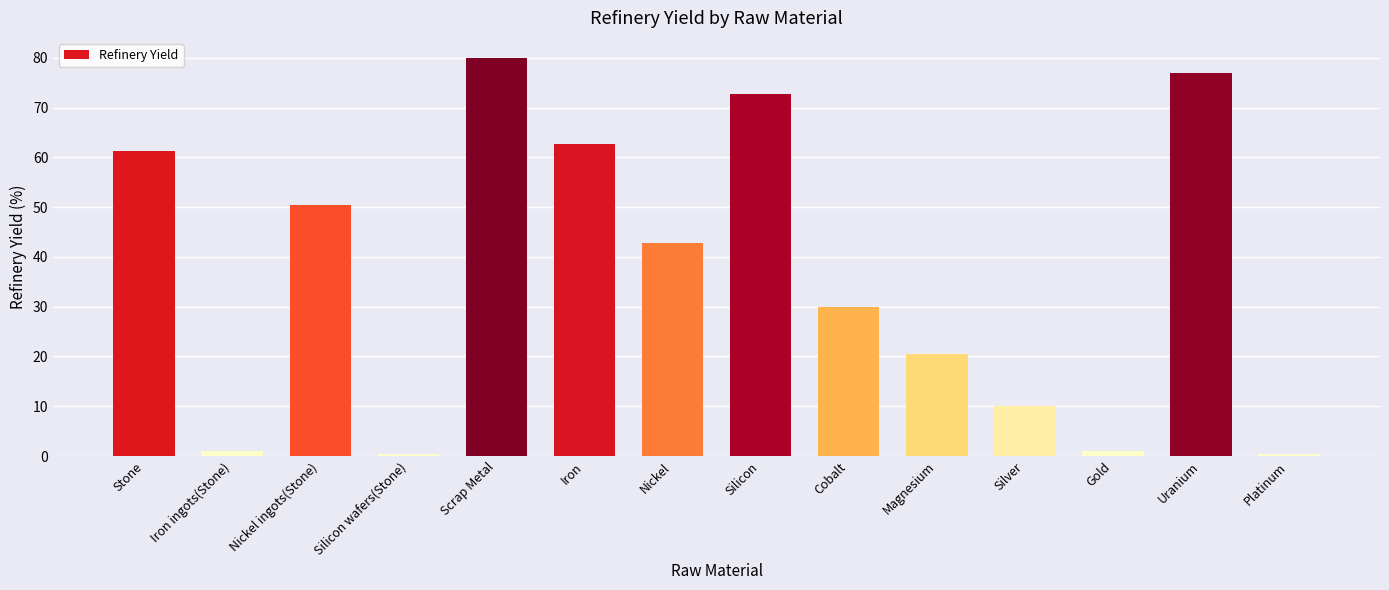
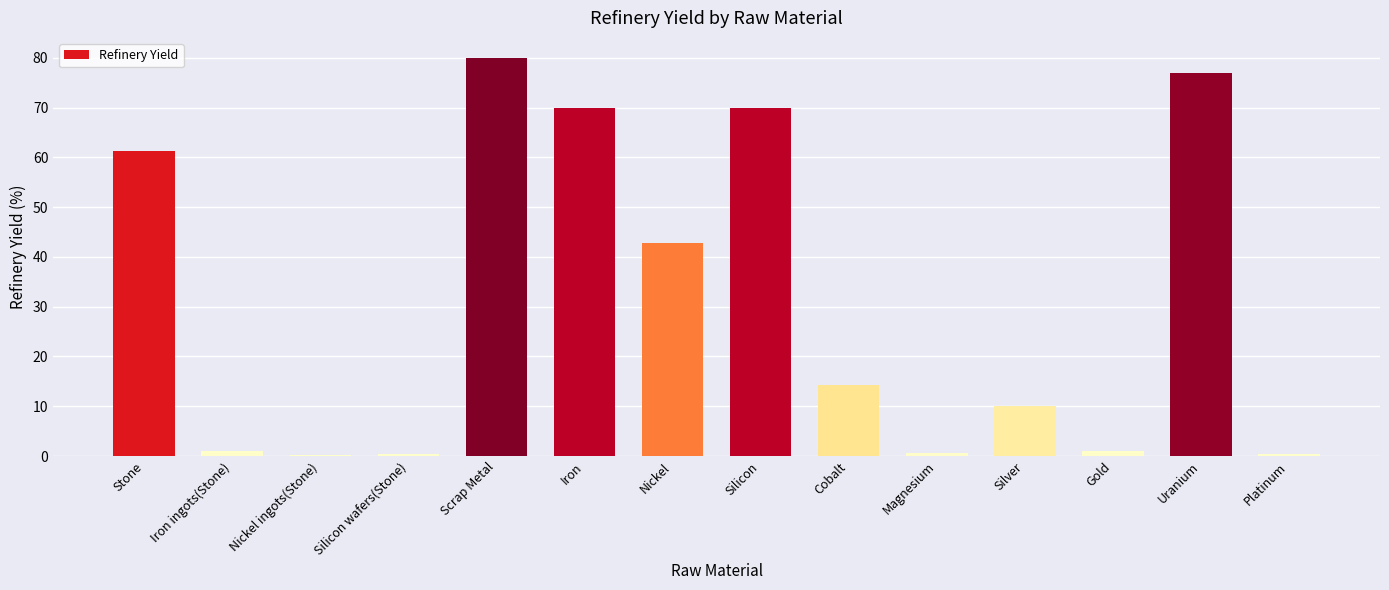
  {
    "Stone": 61,
    "Iron ingots(Stone)": 1,
-   "Nickel ingots(Stone)": 50,
+   "Nickel ingots(Stone)": 0,
    "Scrap Metal": 80,
-   "Iron": 63,
+   "Iron": 70,
    "Nickel": 43,
-   "Silicon": 73,
-   "Cobalt": 30,
-   "Magnesium": 21,
+   "Silicon": 70,
+   "Cobalt": 14,
+   "Magnesium": 1,
    "Silver": 10,
    "Gold": 1,
    "Uranium": 77
  }
